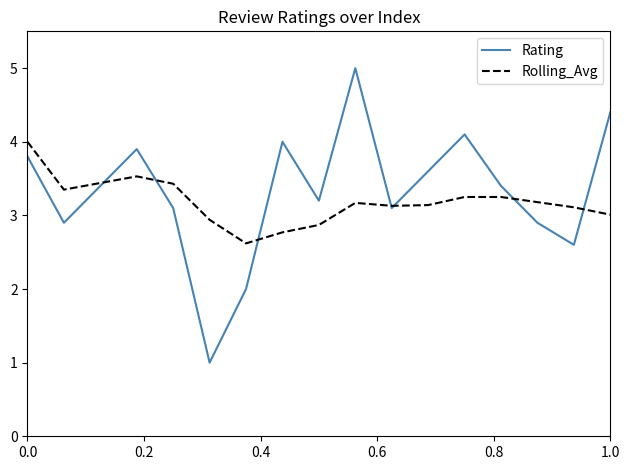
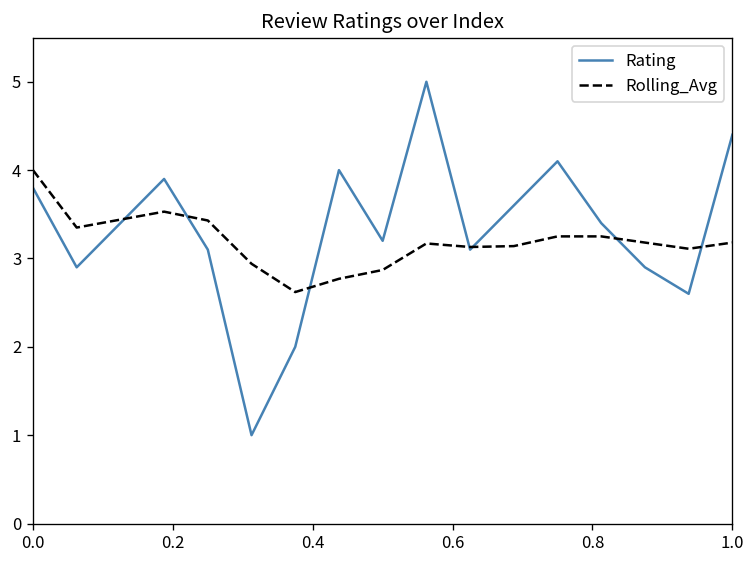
  {
    "Rating": {
      "0.0": 3.8,
      "1.0": 4.4
    },
    "Rolling_Avg": {
      "0.0": 4.0,
-     "1.0": 3.0
+     "1.0": 3.2
    }
  }
